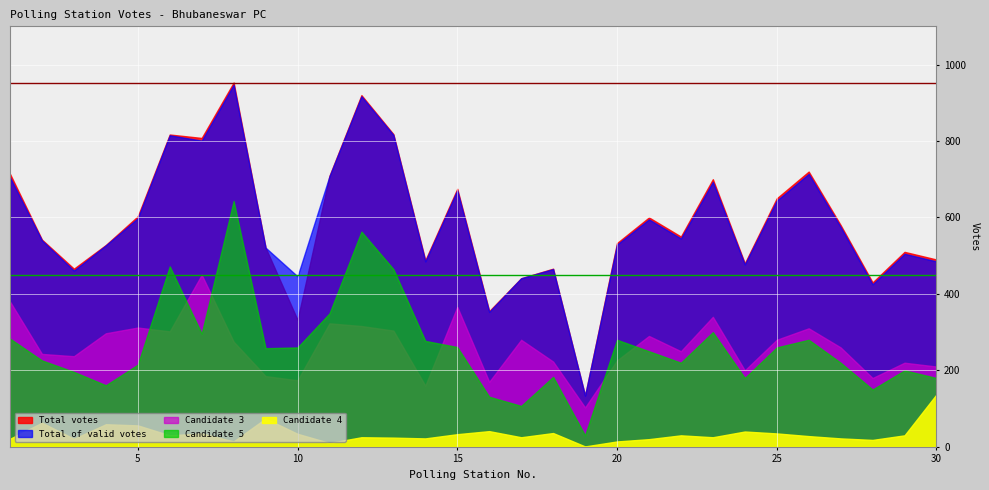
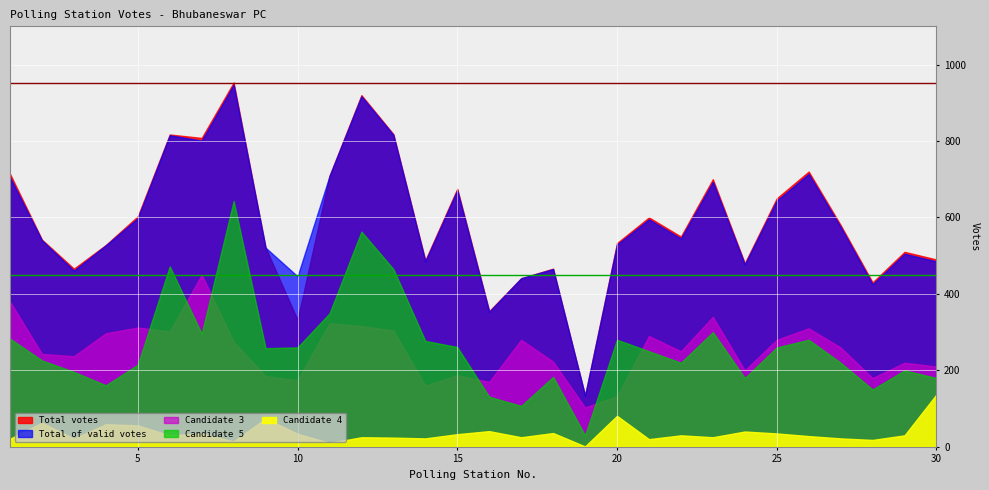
  {
    "Total votes": {
      "10": 330
    },
    "Total of valid votes": {
      "10": 450
    },
    "Candidate 3": {
      "5": 310,
      "10": 170,
-     "15": 370,
-     "20": 230,
+     "15": 190,
+     "20": 130,
      "25": 280,
      "30": 210
    },
    "Candidate 5": {
      "5": 220,
      "10": 260,
      "15": 260,
      "20": 280,
      "25": 260,
      "30": 180
    },
    "Candidate 4": {
      "15": 30,
-     "20": 10,
+     "20": 80,
      "25": 40,
      "30": 140
    }
  }
